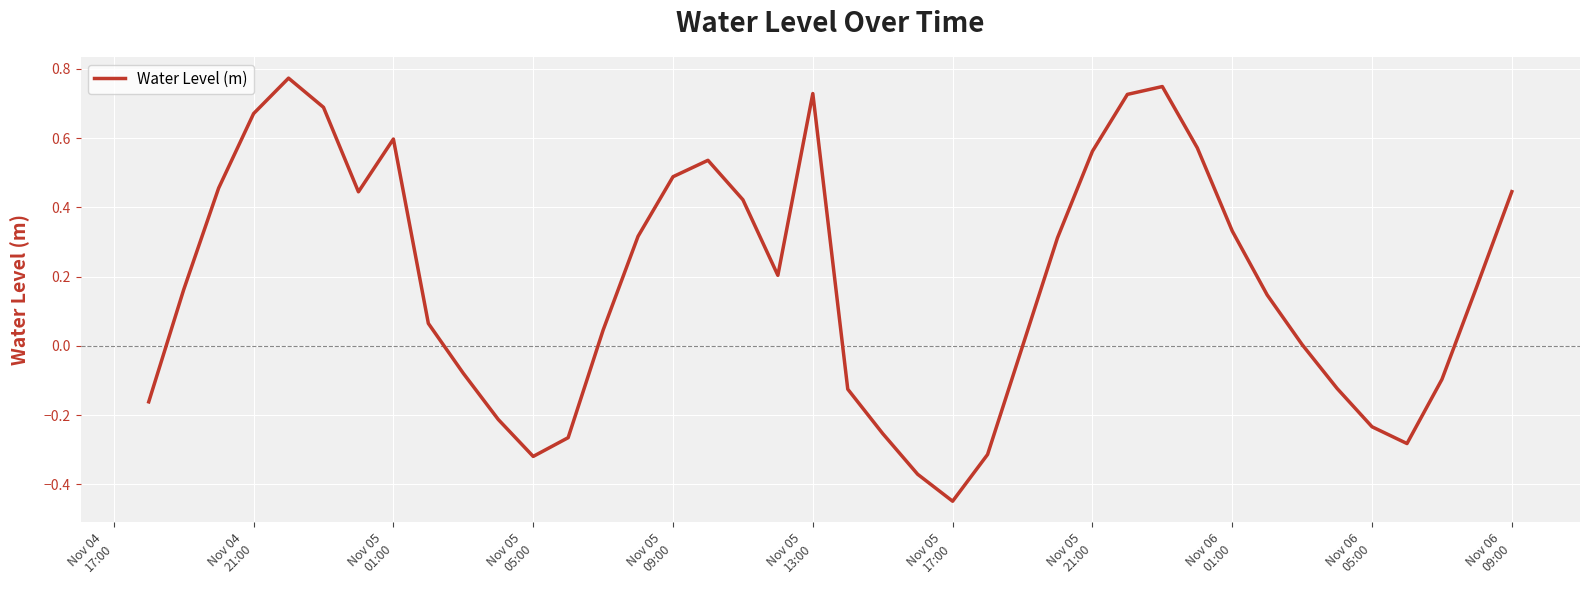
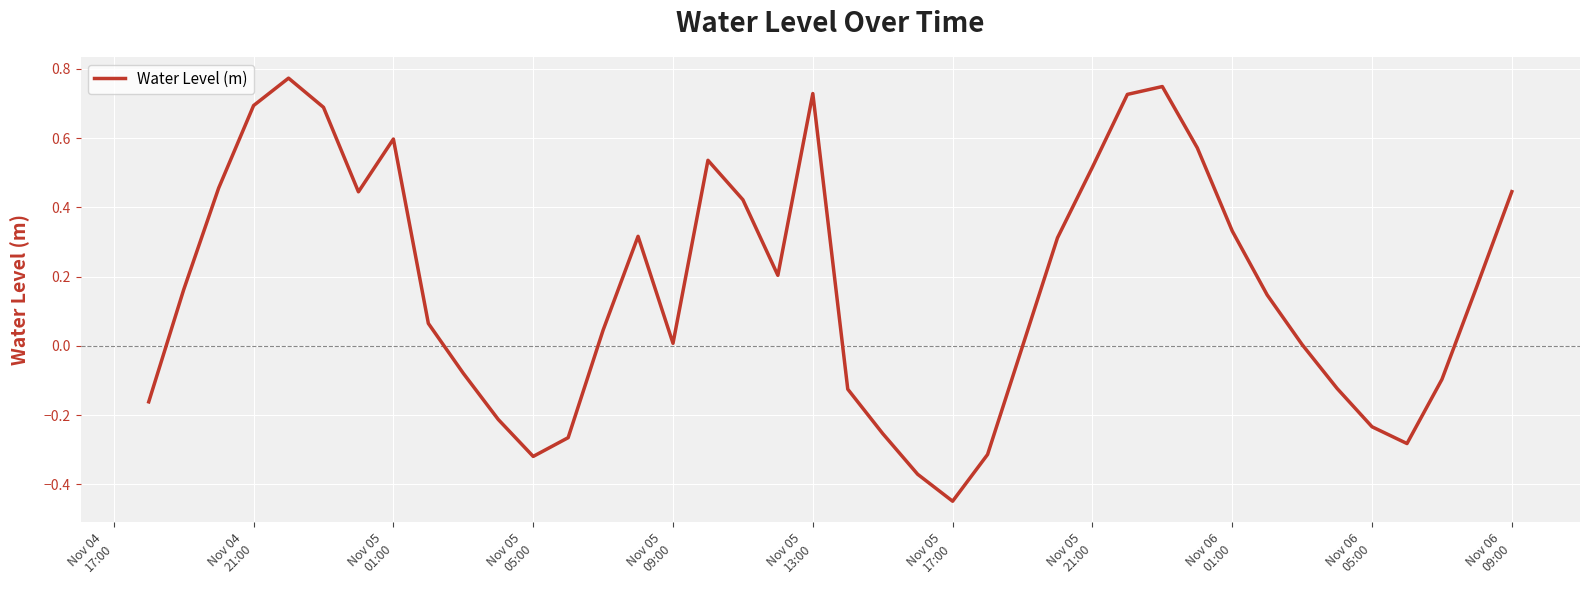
  {
-   "Nov 04 21:00": 0.67,
+   "Nov 04 21:00": 0.69,
    "Nov 05 01:00": 0.60,
    "Nov 05 05:00": -0.32,
-   "Nov 05 09:00": 0.49,
+   "Nov 05 09:00": 0.01,
    "Nov 05 13:00": 0.73,
    "Nov 05 17:00": -0.45,
-   "Nov 05 21:00": 0.56,
+   "Nov 05 21:00": 0.52,
    "Nov 06 01:00": 0.33,
    "Nov 06 05:00": -0.23,
    "Nov 06 09:00": 0.45
  }
